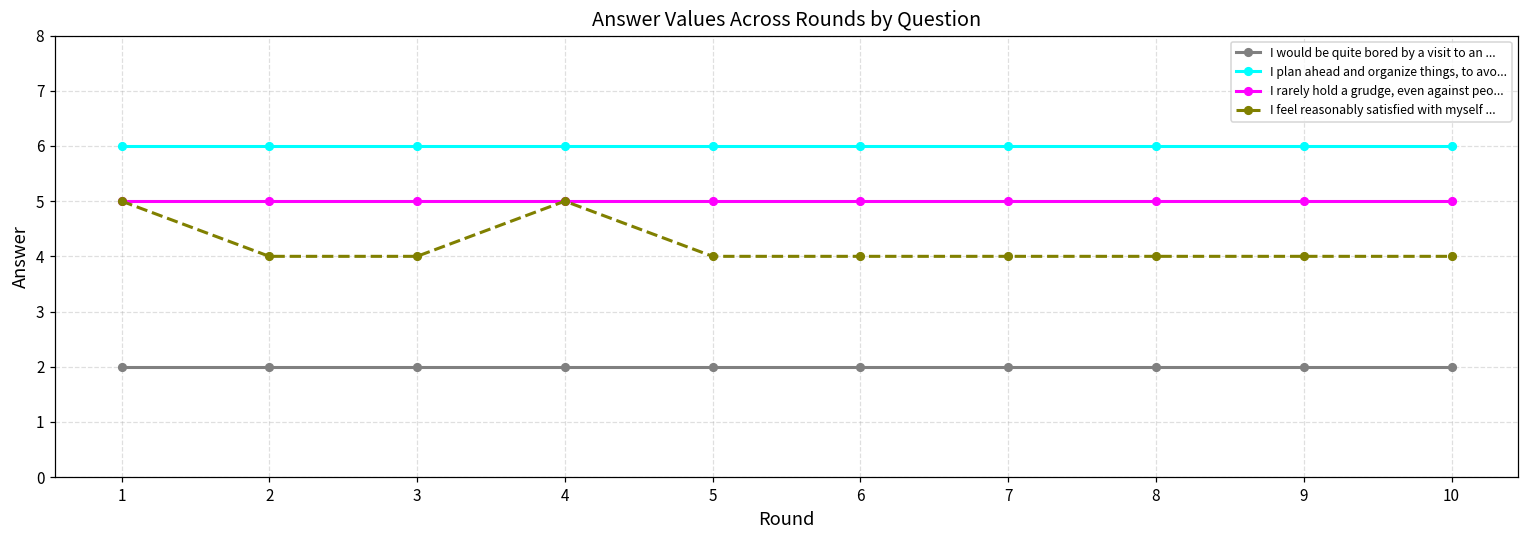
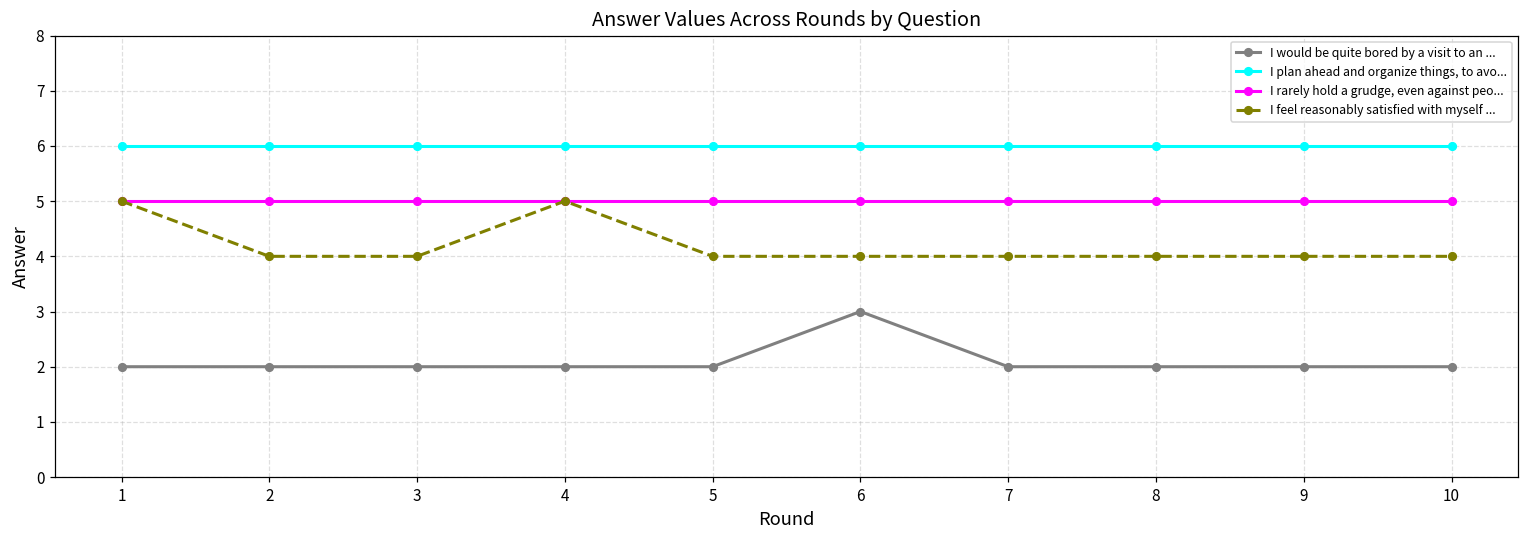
  {
    "I would be quite bored by a visit to an ...": {
      "1": 2,
      "2": 2,
      "3": 2,
      "4": 2,
      "5": 2,
-     "6": 2,
+     "6": 3,
      "7": 2,
      "8": 2,
      "9": 2,
      "10": 2
    },
    "I plan ahead and organize things, to avo...": {
      "1": 6,
      "2": 6,
      "3": 6,
      "4": 6,
      "5": 6,
      "6": 6,
      "7": 6,
      "8": 6,
      "9": 6,
      "10": 6
    },
    "I rarely hold a grudge, even against peo...": {
      "2": 5,
      "3": 5,
      "5": 5,
      "6": 5,
      "7": 5,
      "8": 5,
      "9": 5,
      "10": 5
    },
    "I feel reasonably satisfied with myself ...": {
      "2": 4,
      "3": 4,
      "5": 4,
      "6": 4,
      "7": 4,
      "8": 4,
      "9": 4,
      "10": 4
    }
  }
